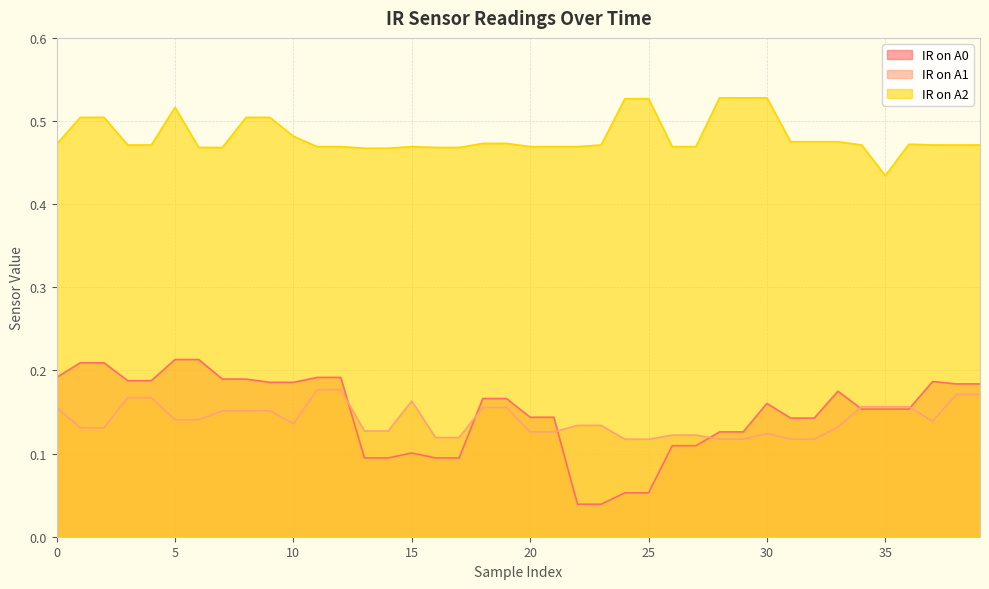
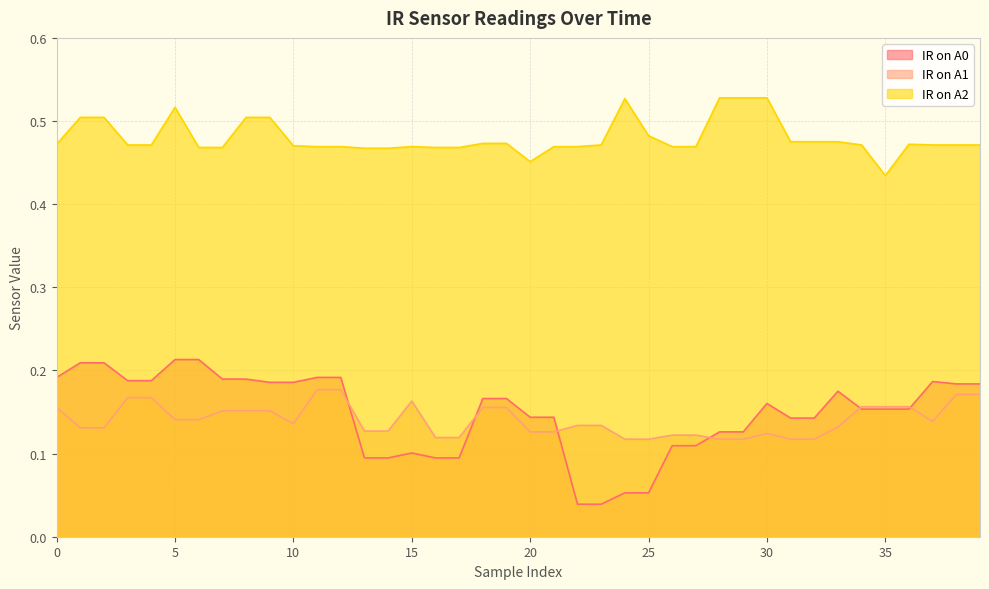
  {
    "IR on A2": {
      "0": 0.47,
      "5": 0.52,
-     "10": 0.48,
+     "10": 0.47,
      "15": 0.47,
-     "20": 0.47,
-     "25": 0.53,
+     "20": 0.45,
+     "25": 0.48,
      "30": 0.53,
      "35": 0.43
    }
  }
